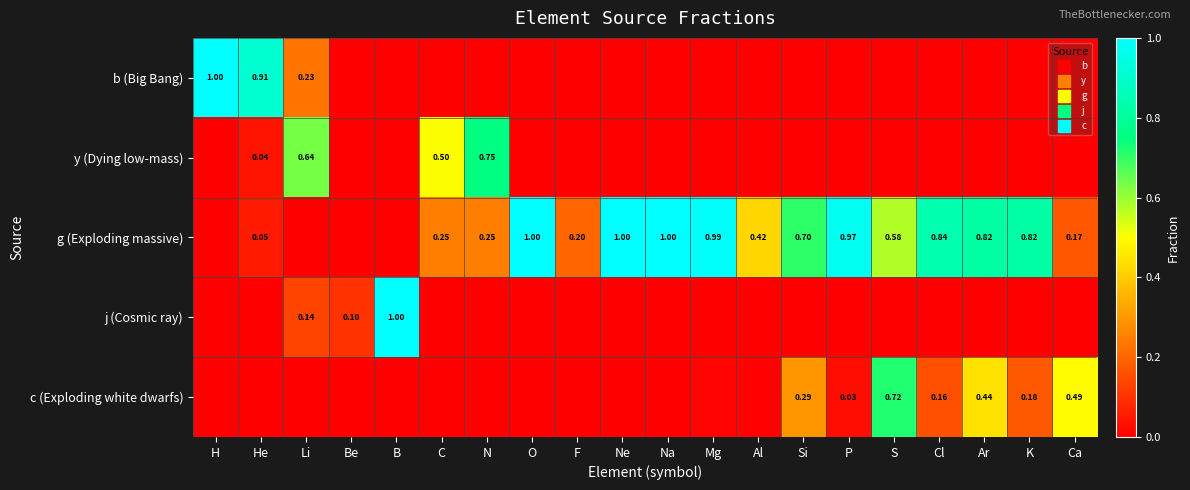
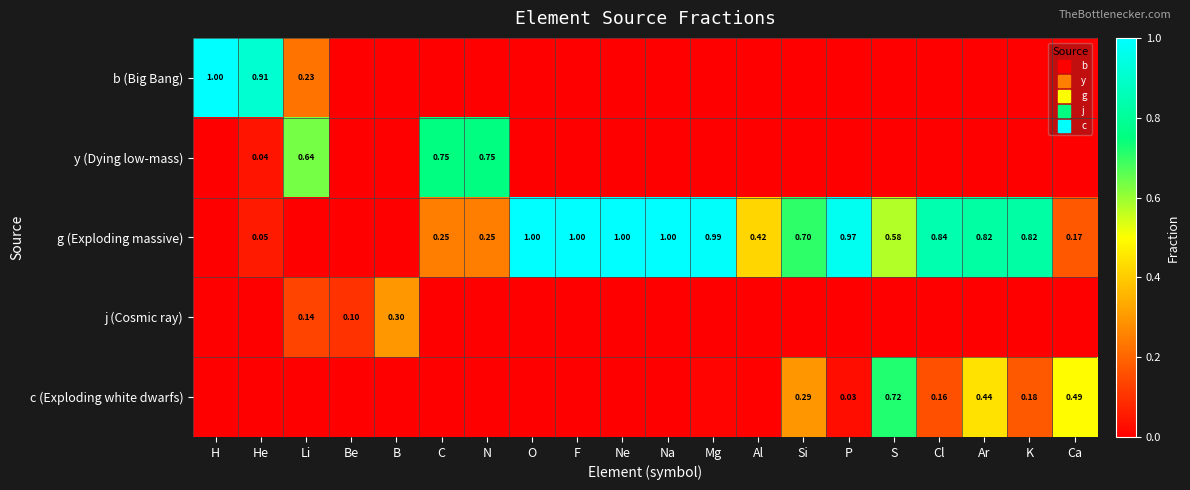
  {
    "b (Big Bang)": {
      "H": 1.00,
      "He": 0.91,
      "Li": 0.23
    },
    "y (Dying low-mass)": {
      "He": 0.04,
      "Li": 0.64,
-     "C": 0.50,
+     "C": 0.75,
      "N": 0.75
    },
    "g (Exploding massive)": {
      "He": 0.05,
      "C": 0.25,
      "N": 0.25,
      "O": 1.00,
-     "F": 0.20,
+     "F": 1.00,
      "Ne": 1.00,
      "Na": 1.00,
      "Mg": 0.99,
      "Al": 0.42,
      "Si": 0.70,
      "P": 0.97,
      "S": 0.58,
      "Cl": 0.84,
      "Ar": 0.82,
      "K": 0.82,
      "Ca": 0.17
    },
    "j (Cosmic ray)": {
      "Li": 0.14,
      "Be": 0.10,
-     "B": 1.00
+     "B": 0.30
    },
    "c (Exploding white dwarfs)": {
      "Si": 0.29,
      "P": 0.03,
      "S": 0.72,
      "Cl": 0.16,
      "Ar": 0.44,
      "K": 0.18,
      "Ca": 0.49
    }
  }
